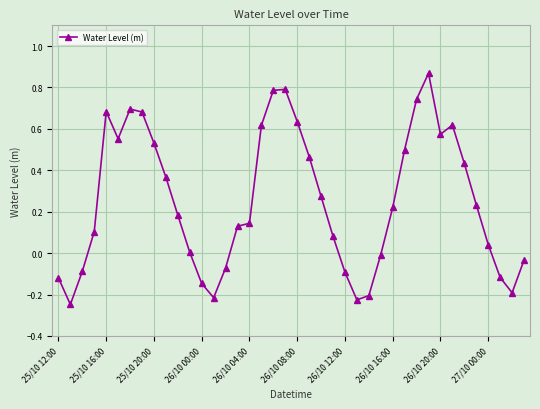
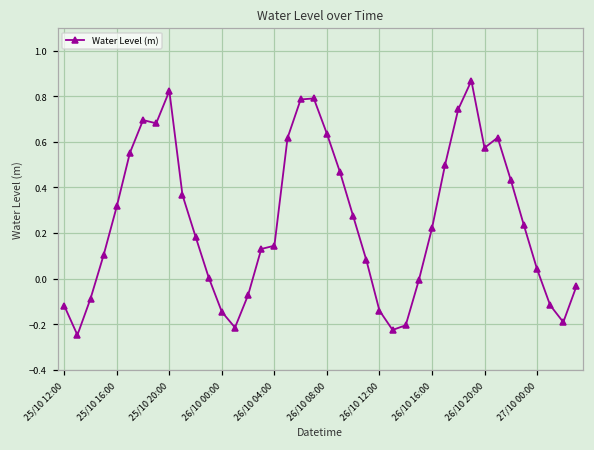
  {
    "25/10 12:00": -0.12,
-   "25/10 16:00": 0.68,
-   "25/10 20:00": 0.53,
+   "25/10 16:00": 0.32,
+   "25/10 20:00": 0.82,
    "26/10 00:00": -0.15,
    "26/10 04:00": 0.14,
    "26/10 08:00": 0.64,
-   "26/10 12:00": -0.09,
+   "26/10 12:00": -0.14,
    "26/10 16:00": 0.22,
    "26/10 20:00": 0.57,
    "27/10 00:00": 0.04
  }
